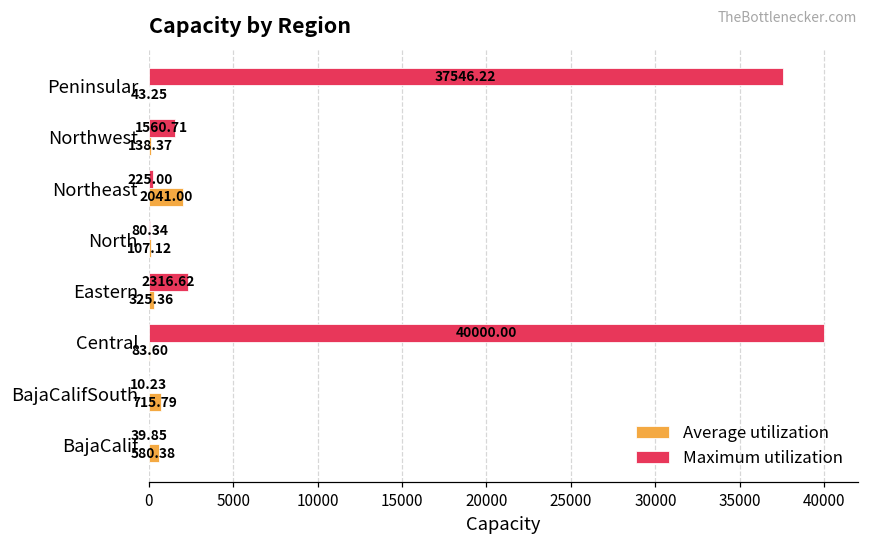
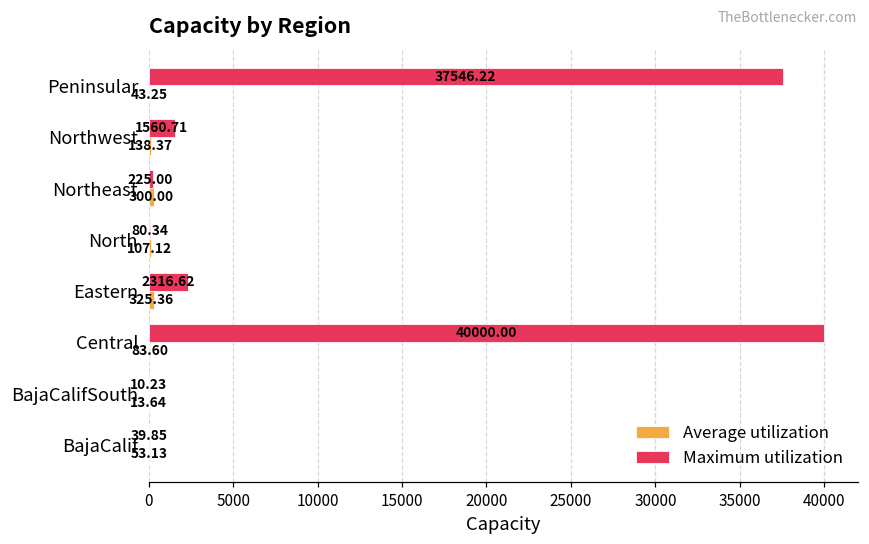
  {
    "Average utilization": {
      "Peninsular": 43.25,
      "Northwest": 138.37,
-     "Northeast": 2041.00,
+     "Northeast": 300.00,
      "North": 107.12,
      "Eastern": 325.36,
      "Central": 83.60,
-     "BajaCalifSouth": 715.79,
-     "BajaCalif": 580.38
+     "BajaCalifSouth": 13.64,
+     "BajaCalif": 53.13
    },
    "Maximum utilization": {
      "Peninsular": 37546.22,
      "Northwest": 1560.71,
      "Northeast": 225.00,
      "North": 80.34,
      "Eastern": 2316.62,
      "Central": 40000.00,
      "BajaCalifSouth": 10.23,
      "BajaCalif": 39.85
    }
  }
